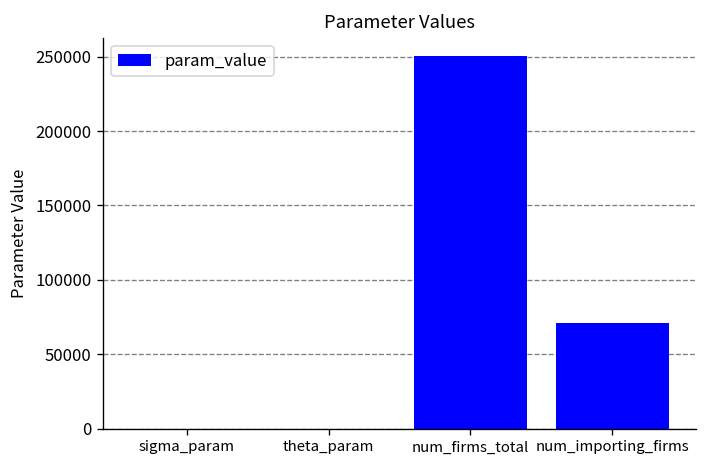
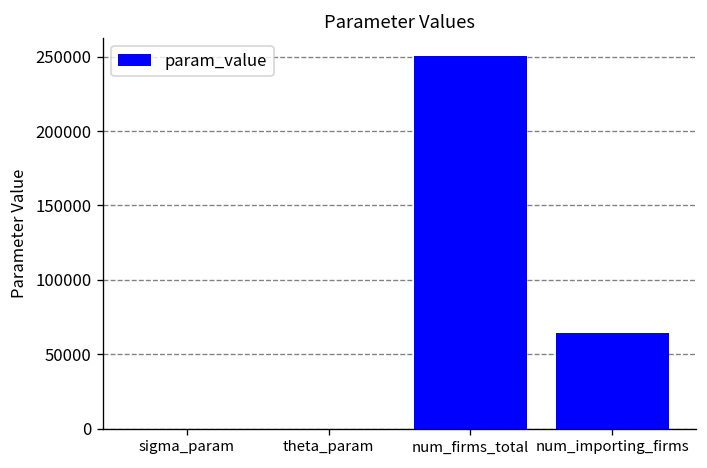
  {
    "num_firms_total": 250000,
-   "num_importing_firms": 71000
+   "num_importing_firms": 65000
  }
